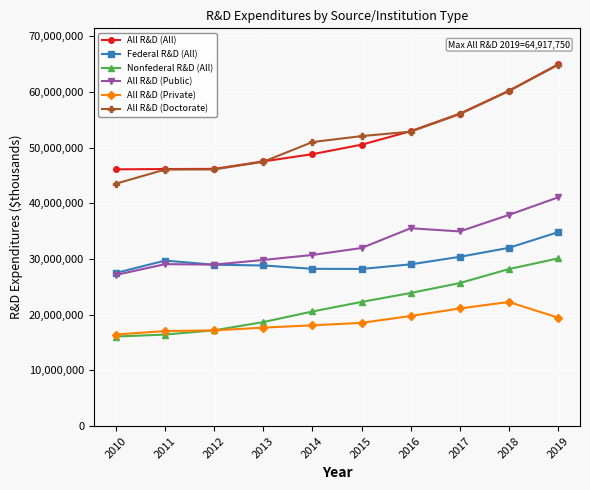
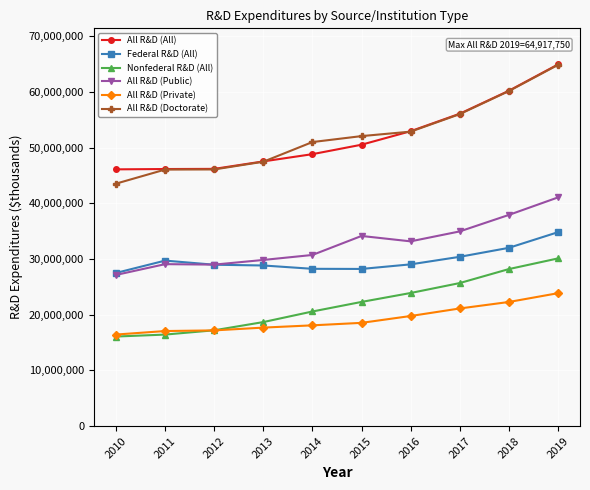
  {
    "All R&D (All)": {
      "2010": "46,000,000",
      "2014": "49,000,000",
      "2015": "51,000,000"
    },
    "Federal R&D (All)": {
      "2011": "30,000,000",
      "2013": "29,000,000",
      "2014": "28,000,000",
      "2015": "28,000,000",
      "2016": "29,000,000",
      "2017": "30,000,000",
      "2018": "32,000,000",
      "2019": "35,000,000"
    },
    "Nonfederal R&D (All)": {
      "2011": "16,000,000",
      "2013": "19,000,000",
      "2014": "21,000,000",
      "2015": "22,000,000",
      "2016": "24,000,000",
      "2017": "26,000,000",
      "2018": "28,000,000",
      "2019": "30,000,000"
    },
    "All R&D (Public)": {
      "2011": "29,000,000",
      "2013": "30,000,000",
      "2014": "31,000,000",
-     "2015": "32,000,000",
-     "2016": "36,000,000",
+     "2015": "34,000,000",
+     "2016": "33,000,000",
      "2017": "35,000,000",
      "2018": "38,000,000",
      "2019": "41,000,000"
    },
    "All R&D (Private)": {
      "2011": "17,000,000",
      "2013": "18,000,000",
      "2014": "18,000,000",
      "2015": "19,000,000",
      "2016": "20,000,000",
      "2017": "21,000,000",
      "2018": "22,000,000",
-     "2019": "19,000,000"
+     "2019": "24,000,000"
    },
    "All R&D (Doctorate)": {
      "2010": "44,000,000",
      "2014": "51,000,000",
      "2015": "52,000,000"
    }
  }
